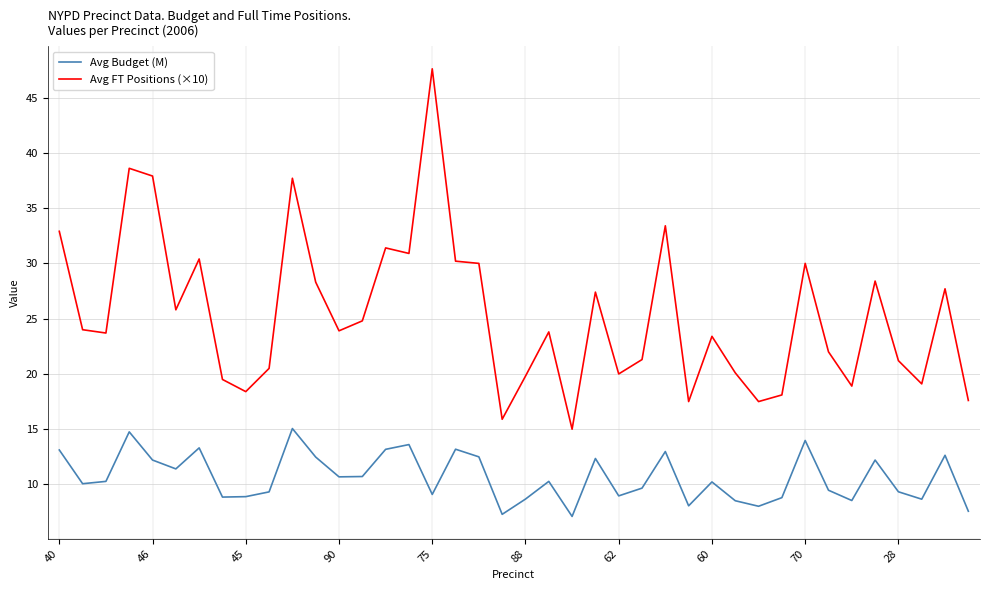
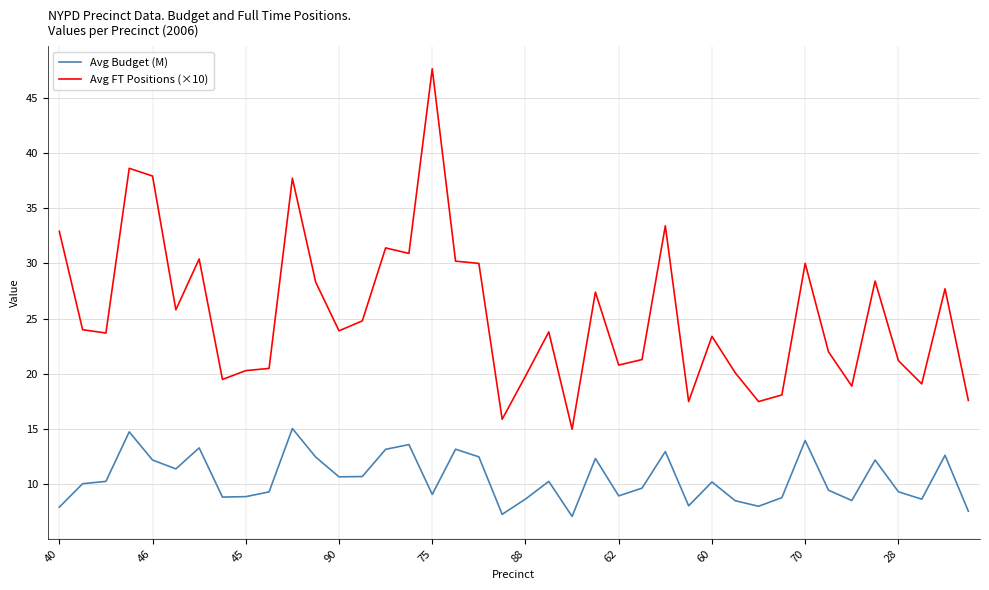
  {
    "Avg Budget (M)": {
-     "40": 13.1,
+     "40": 8.0,
      "46": 12.2,
      "45": 8.9,
      "90": 10.7,
      "75": 9.1,
      "88": 8.7,
      "62": 9.0,
      "60": 10.2,
      "70": 14.0,
      "28": 9.3
    },
    "Avg FT Positions (×10)": {
      "40": 32.9,
      "46": 37.9,
-     "45": 18.4,
+     "45": 20.3,
      "90": 23.9,
      "75": 47.6,
      "88": 19.8,
-     "62": 20.0,
+     "62": 20.8,
      "60": 23.4,
      "70": 30.0,
      "28": 21.2
    }
  }
